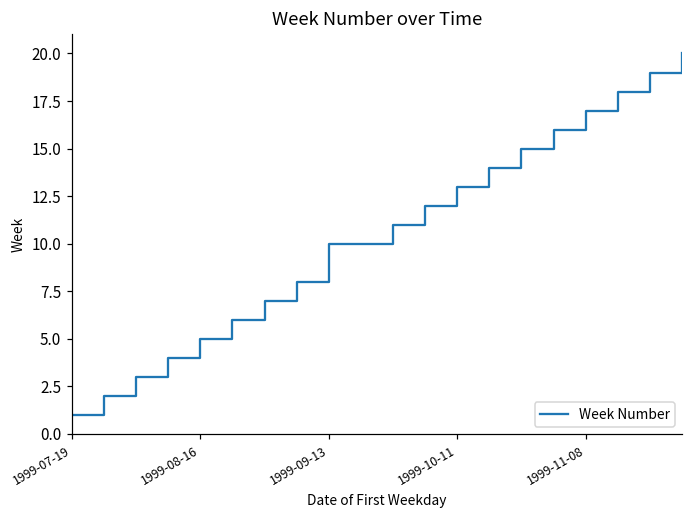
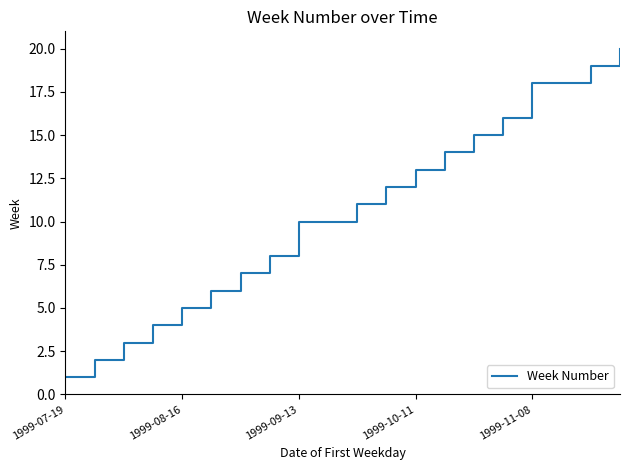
  {
    "1999-07-19": 1,
    "1999-08-16": 5,
    "1999-09-13": 10,
    "1999-10-11": 13,
-   "1999-11-08": 17
+   "1999-11-08": 18
  }
